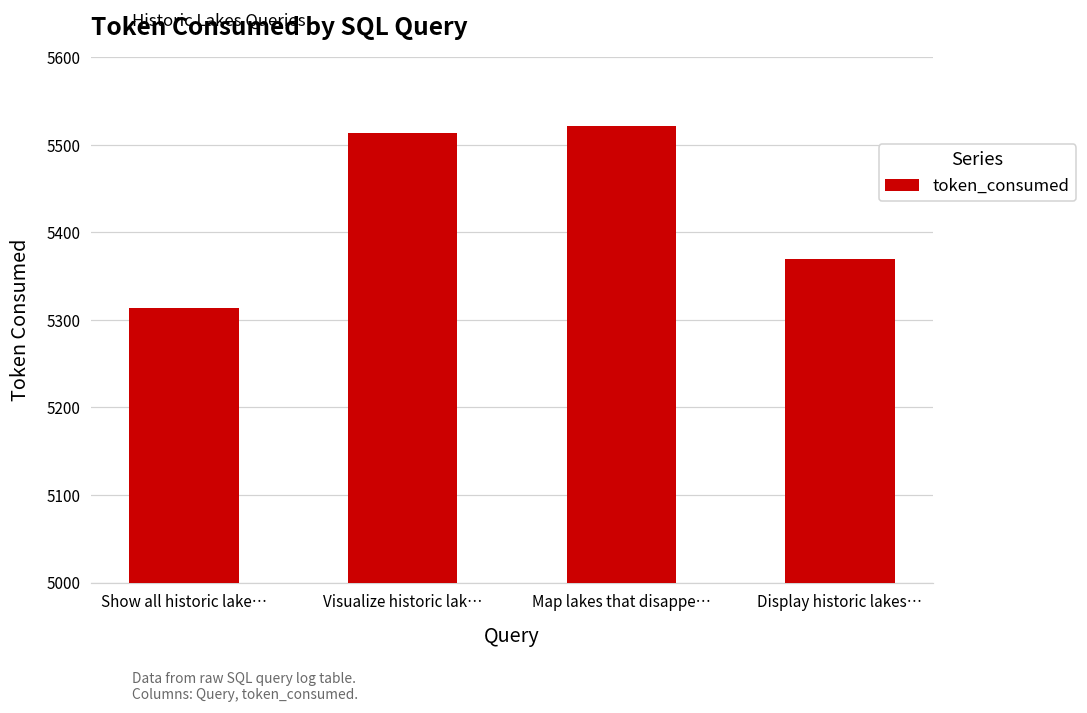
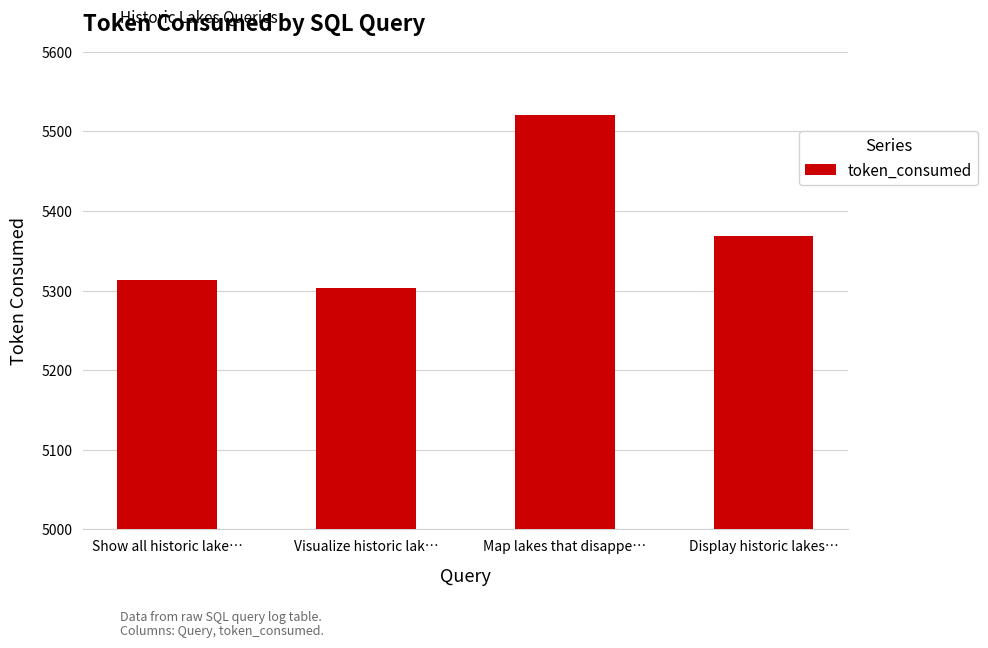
  {
    "Show all historic lake…": 5310,
-   "Visualize historic lak…": 5510,
+   "Visualize historic lak…": 5300,
    "Map lakes that disappe…": 5520,
    "Display historic lakes…": 5370
  }
